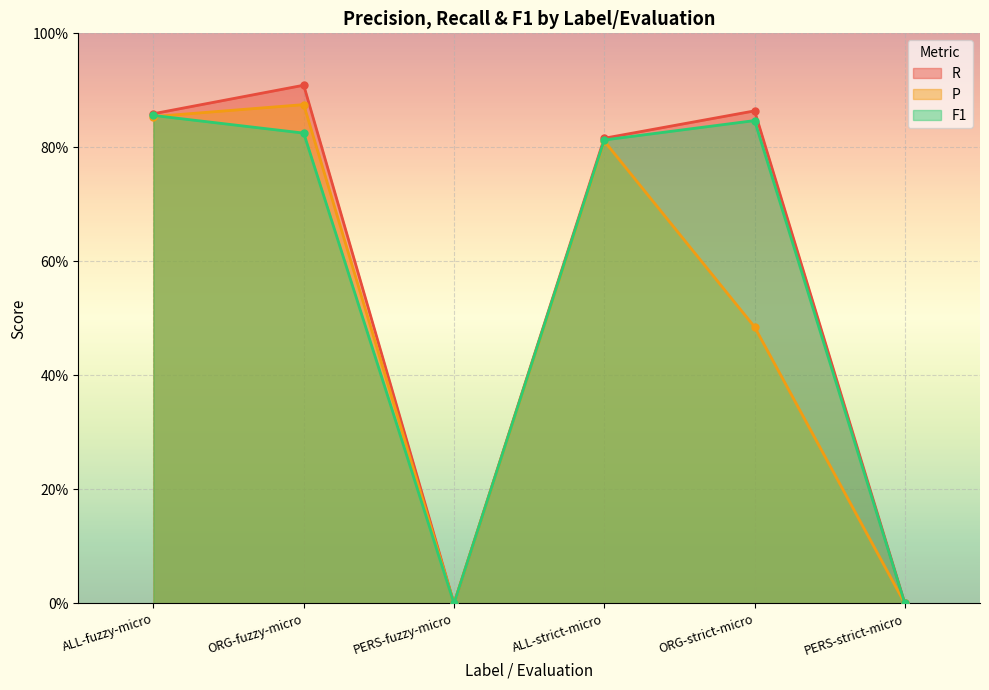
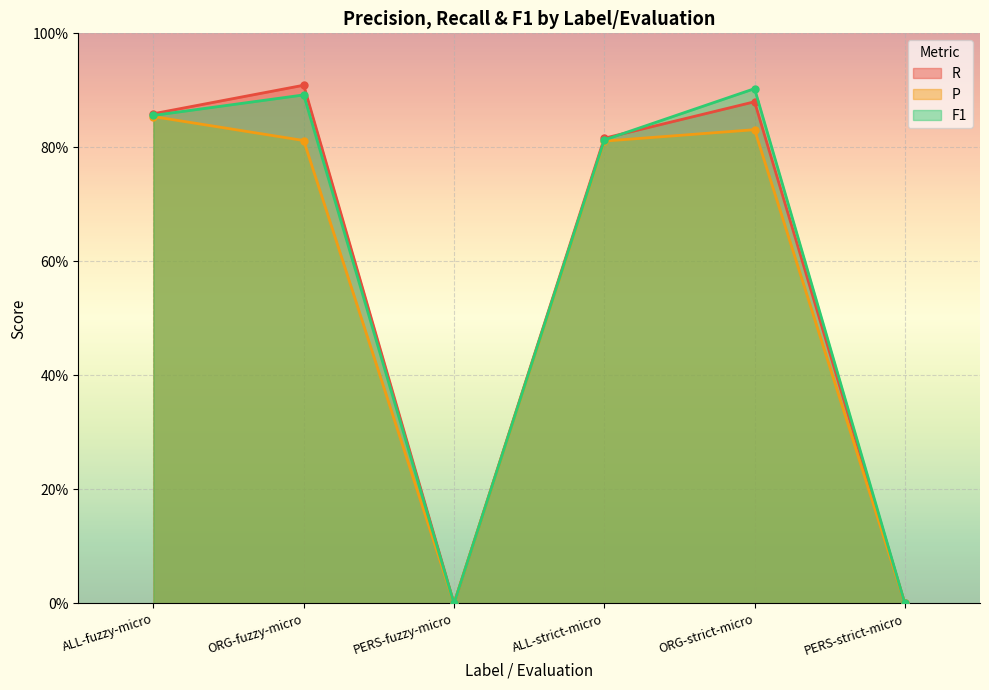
  {
    "R": {
      "ORG-fuzzy-micro": "91%",
-     "ORG-strict-micro": "86%"
+     "ORG-strict-micro": "88%"
    },
    "P": {
-     "ORG-fuzzy-micro": "88%",
-     "ORG-strict-micro": "49%"
+     "ORG-fuzzy-micro": "81%",
+     "ORG-strict-micro": "83%"
    },
    "F1": {
-     "ORG-fuzzy-micro": "83%",
-     "ORG-strict-micro": "85%"
+     "ORG-fuzzy-micro": "89%",
+     "ORG-strict-micro": "90%"
    }
  }
